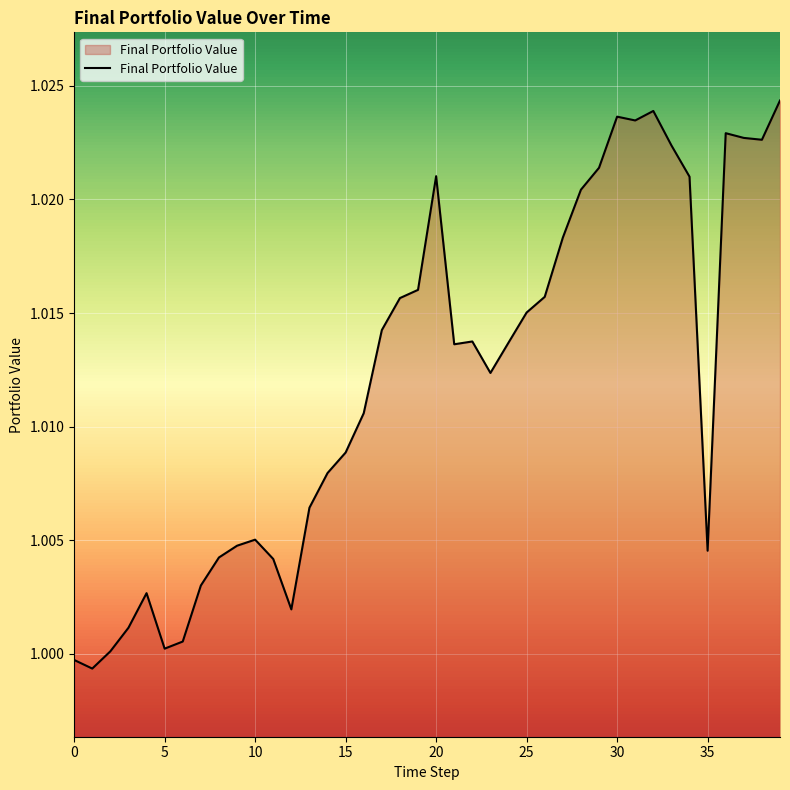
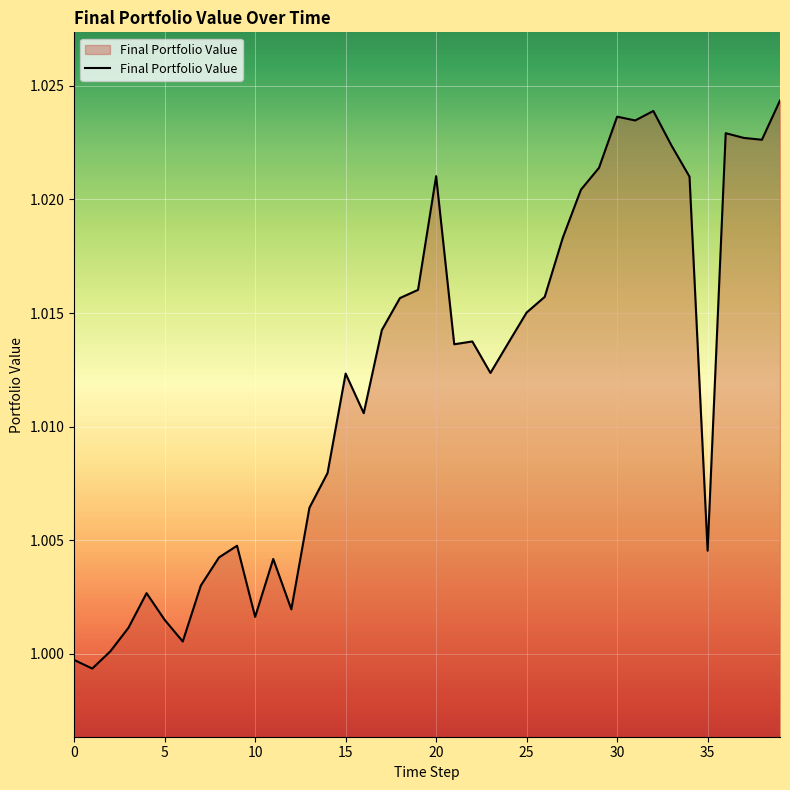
  {
    "0": 0.9997,
-   "5": 1.0002,
-   "10": 1.0050,
-   "15": 1.0089,
+   "5": 1.0015,
+   "10": 1.0016,
+   "15": 1.0123,
    "20": 1.0210,
    "25": 1.0150,
    "30": 1.0236,
    "35": 1.0045
  }
